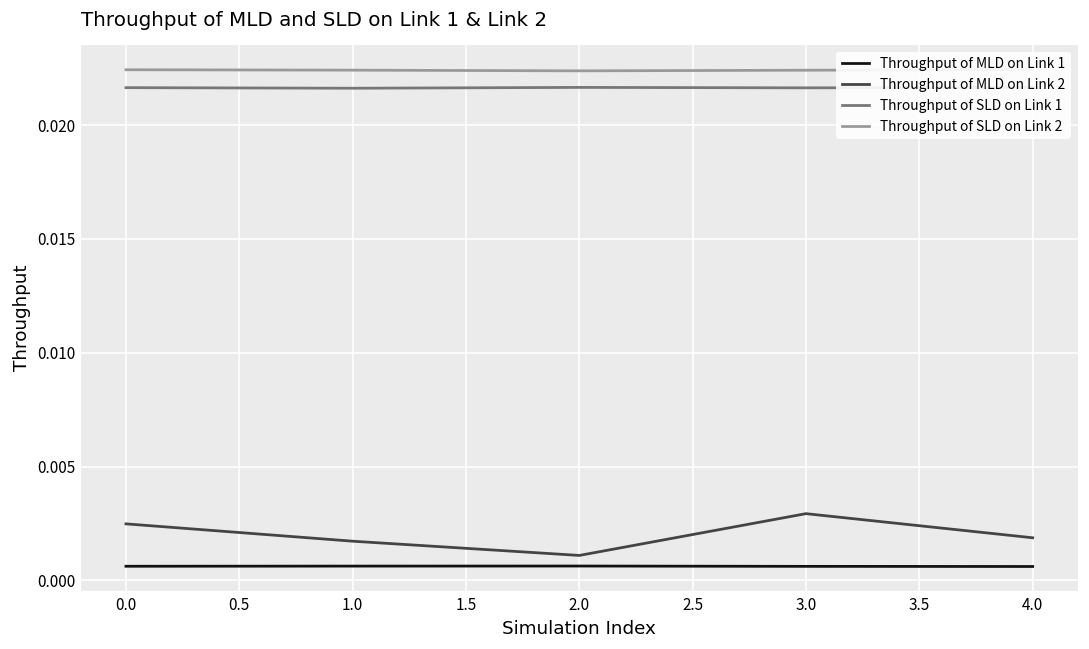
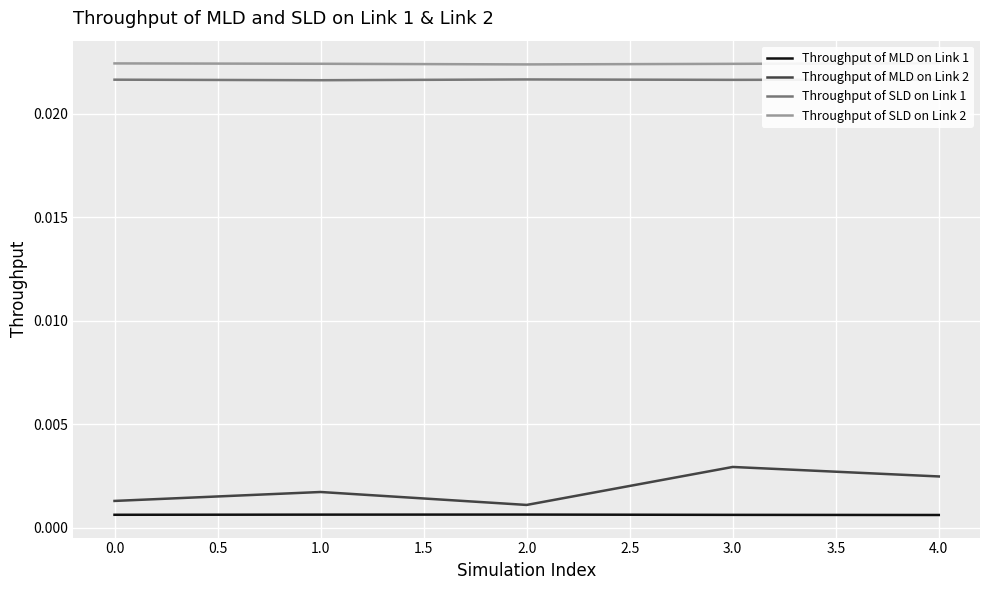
  {
    "Throughput of MLD on Link 1": {
      "0.0": 0.0006,
      "1.0": 0.0006,
      "2.0": 0.0006,
      "3.0": 0.0006,
      "4.0": 0.0006
    },
    "Throughput of MLD on Link 2": {
-     "0.0": 0.0025,
+     "0.0": 0.0013,
      "1.0": 0.0017,
      "2.0": 0.0011,
      "3.0": 0.0029,
-     "4.0": 0.0019
+     "4.0": 0.0025
    }
  }
